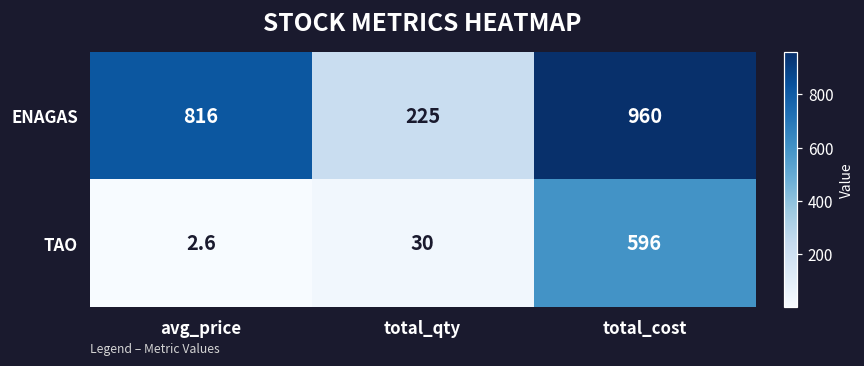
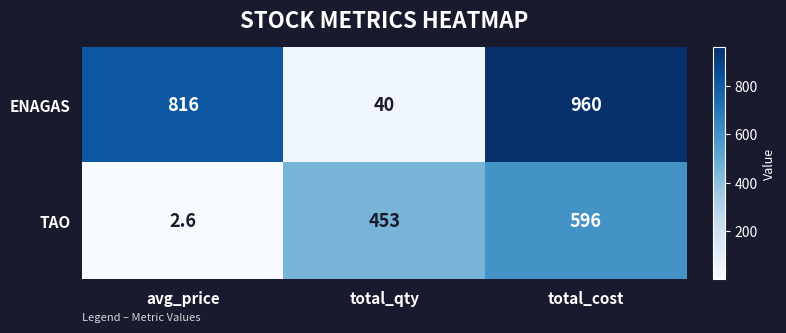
  {
    "ENAGAS": {
      "avg_price": 816,
-     "total_qty": 225,
+     "total_qty": 40,
      "total_cost": 960
    },
    "TAO": {
      "avg_price": 2.6,
-     "total_qty": 30,
+     "total_qty": 453,
      "total_cost": 596
    }
  }
